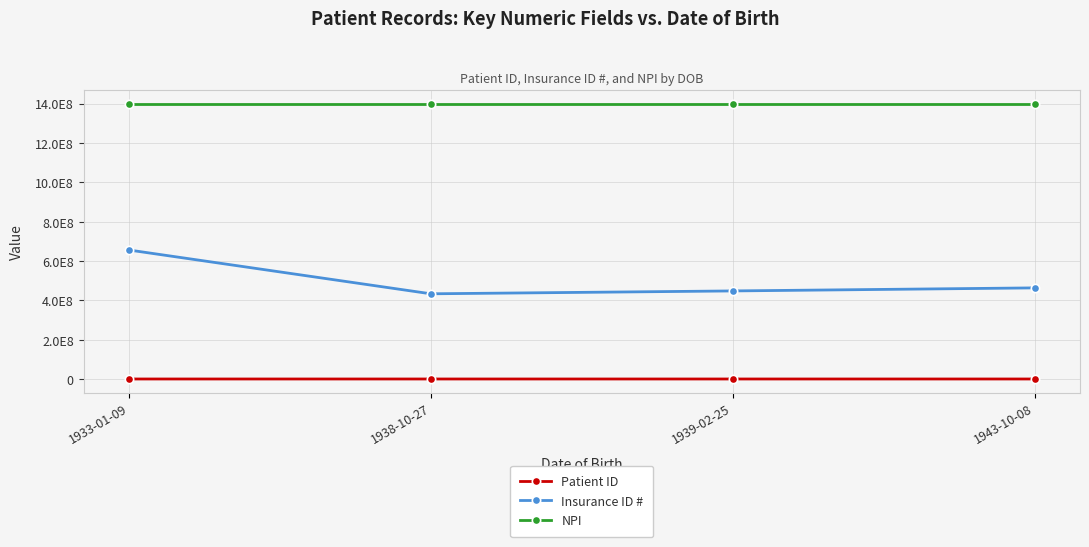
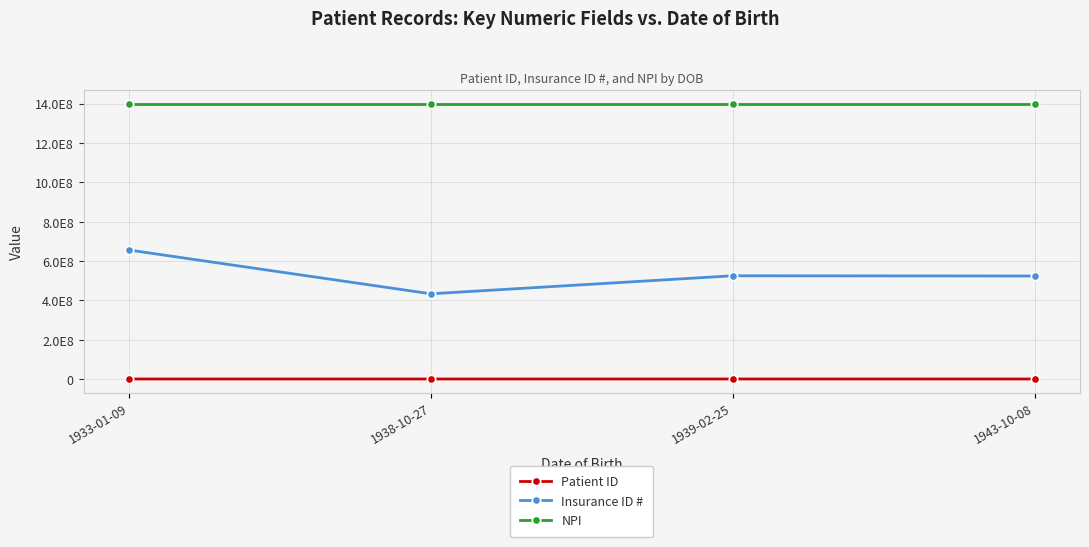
  {
    "Patient ID": {
      "1933-01-09": 0,
      "1938-10-27": 0,
      "1939-02-25": 0,
      "1943-10-08": 0
    },
    "Insurance ID #": {
      "1933-01-09": 660000000,
      "1938-10-27": 430000000,
-     "1939-02-25": 450000000,
-     "1943-10-08": 460000000
+     "1939-02-25": 520000000,
+     "1943-10-08": 520000000
    },
    "NPI": {
      "1933-01-09": 1400000000,
      "1938-10-27": 1400000000,
      "1939-02-25": 1400000000,
      "1943-10-08": 1400000000
    }
  }
